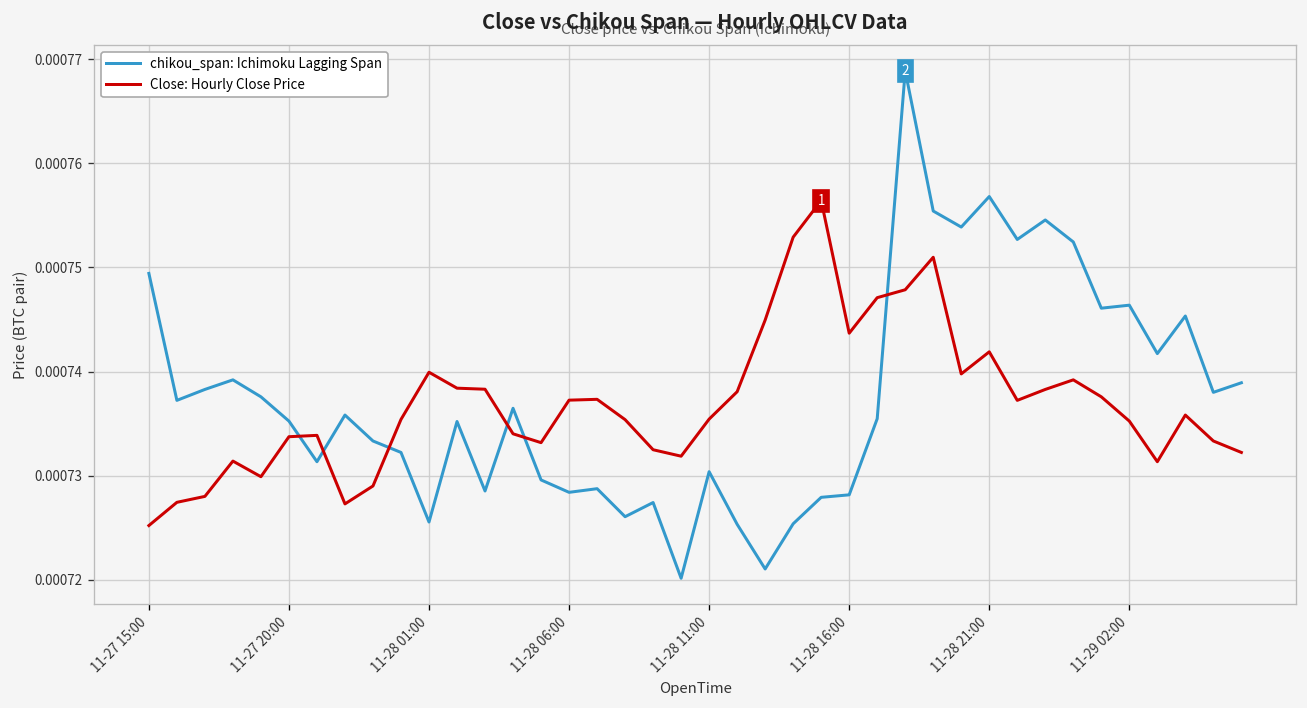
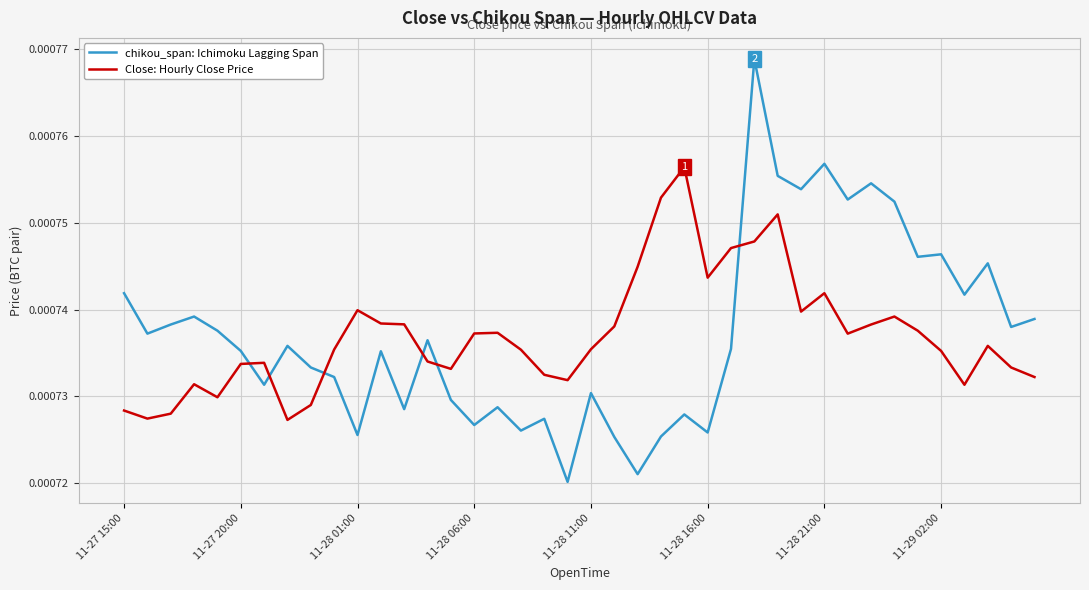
  {
    "chikou_span: Ichimoku Lagging Span": {
-     "11-27 15:00": 0.000749,
+     "11-27 15:00": 0.000742,
      "11-27 20:00": 0.000735,
      "11-28 01:00": 0.000726,
-     "11-28 06:00": 0.000728,
+     "11-28 06:00": 0.000727,
      "11-28 11:00": 0.000730,
-     "11-28 16:00": 0.000728,
+     "11-28 16:00": 0.000726,
      "11-28 21:00": 0.000757,
      "11-29 02:00": 0.000746
    },
    "Close: Hourly Close Price": {
-     "11-27 15:00": 0.000725,
+     "11-27 15:00": 0.000728,
      "11-27 20:00": 0.000734,
      "11-28 01:00": 0.000740,
      "11-28 06:00": 0.000737,
      "11-28 11:00": 0.000735,
      "11-28 16:00": 0.000744,
      "11-28 21:00": 0.000742,
      "11-29 02:00": 0.000735
    }
  }
